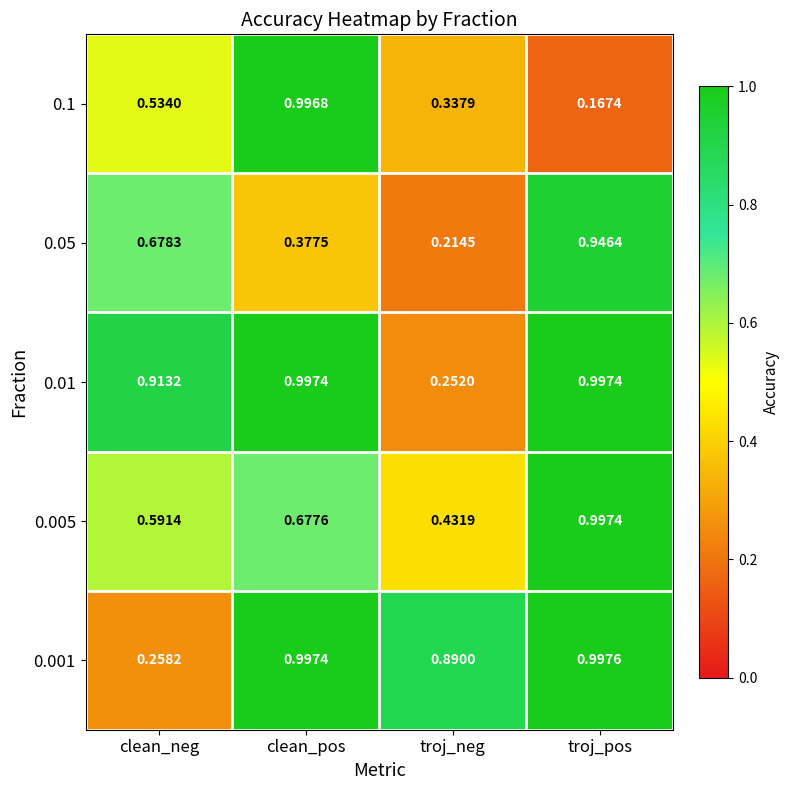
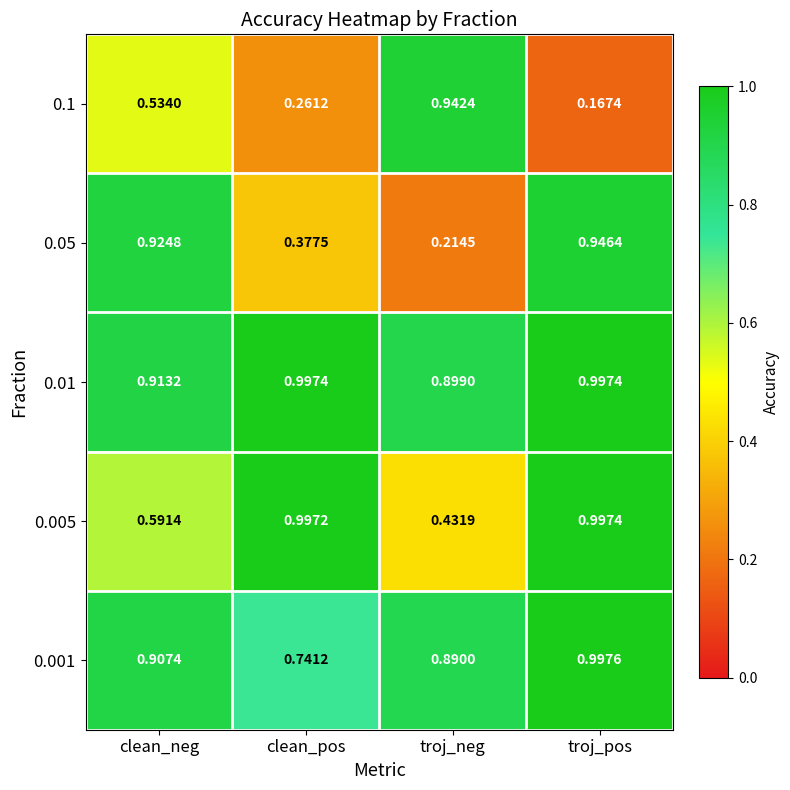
  {
    "0.1": {
      "clean_neg": 0.5340,
-     "clean_pos": 0.9968,
-     "troj_neg": 0.3379,
+     "clean_pos": 0.2612,
+     "troj_neg": 0.9424,
      "troj_pos": 0.1674
    },
    "0.05": {
-     "clean_neg": 0.6783,
+     "clean_neg": 0.9248,
      "clean_pos": 0.3775,
      "troj_neg": 0.2145,
      "troj_pos": 0.9464
    },
    "0.01": {
      "clean_neg": 0.9132,
      "clean_pos": 0.9974,
-     "troj_neg": 0.2520,
+     "troj_neg": 0.8990,
      "troj_pos": 0.9974
    },
    "0.005": {
      "clean_neg": 0.5914,
-     "clean_pos": 0.6776,
+     "clean_pos": 0.9972,
      "troj_neg": 0.4319,
      "troj_pos": 0.9974
    },
    "0.001": {
-     "clean_neg": 0.2582,
-     "clean_pos": 0.9974,
+     "clean_neg": 0.9074,
+     "clean_pos": 0.7412,
      "troj_neg": 0.8900,
      "troj_pos": 0.9976
    }
  }
